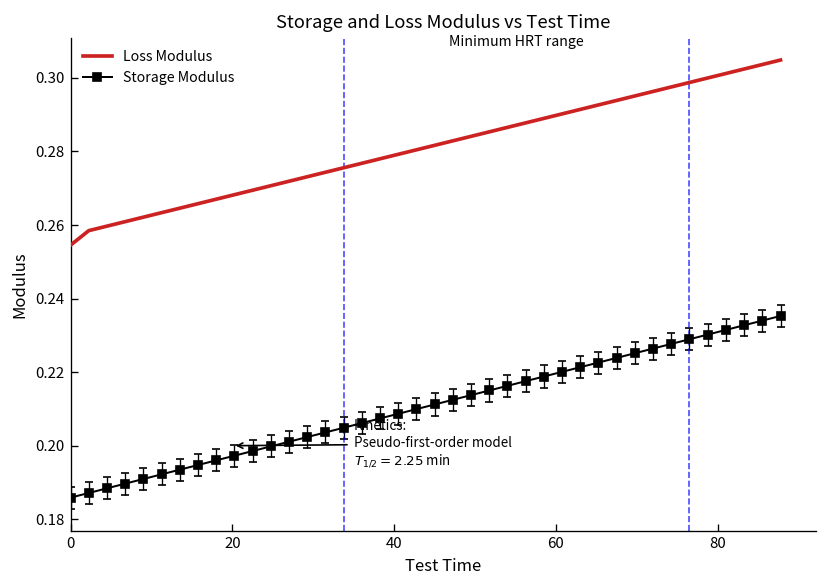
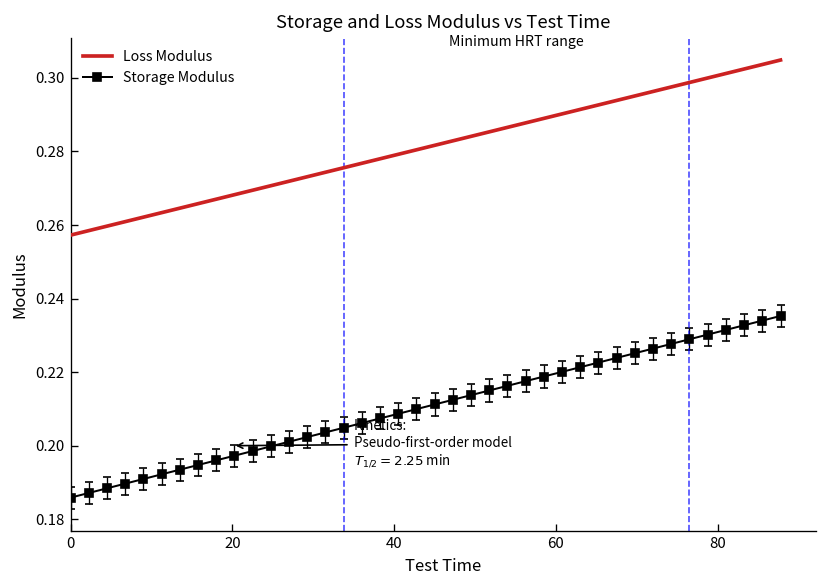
  {
    "Loss Modulus": {
-     "0": 0.255
+     "0": 0.257
    },
    "Storage Modulus": {
      "0": 0.186
    }
  }
